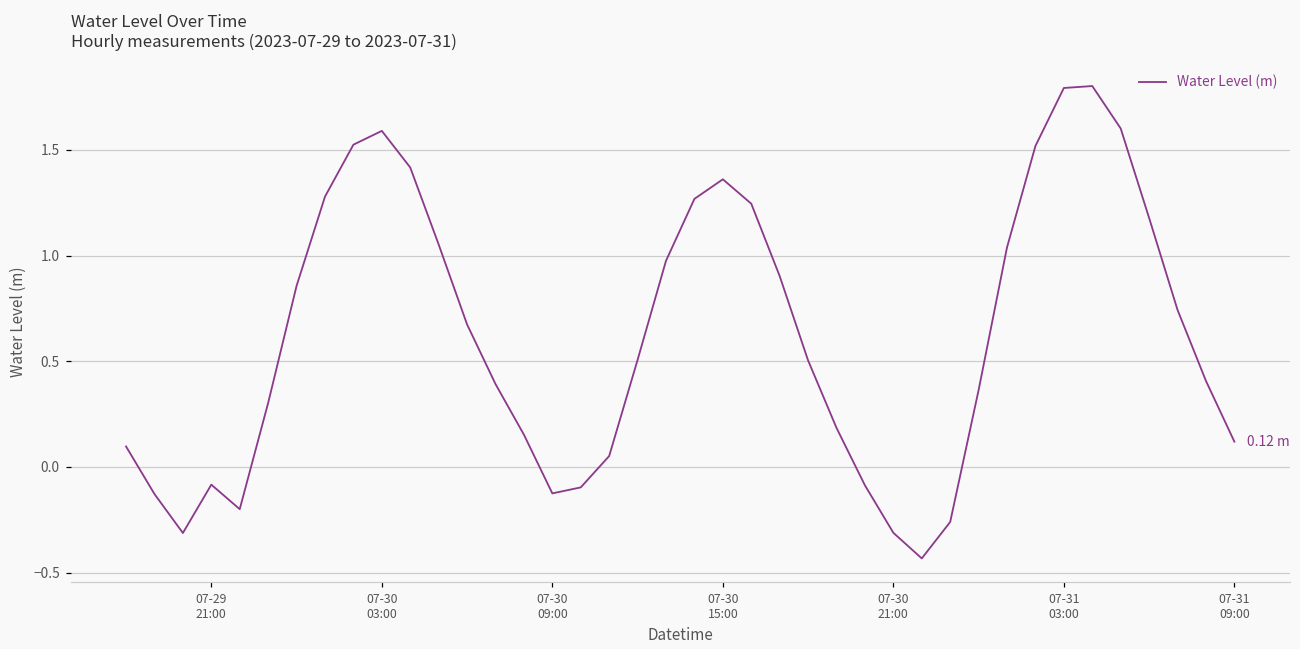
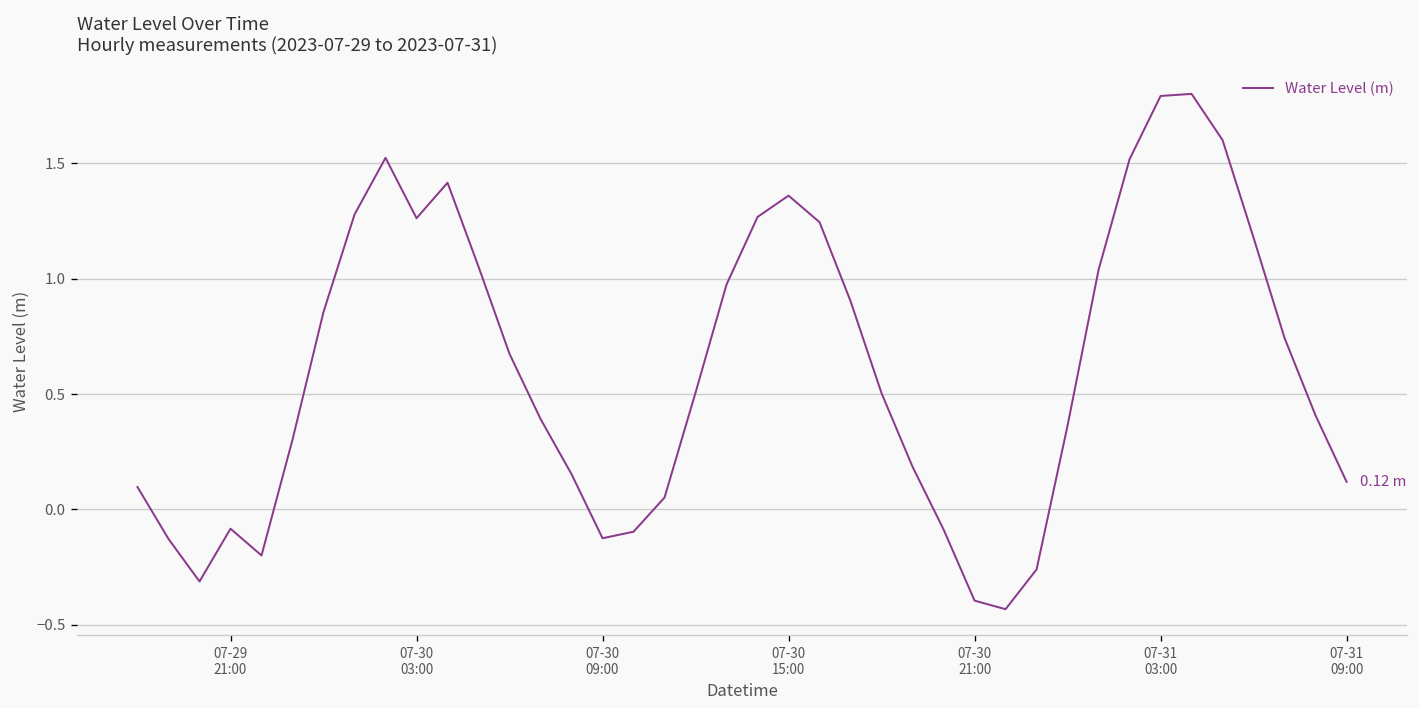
  {
    "07-29 21:00": -0.08,
-   "07-30 03:00": 1.59,
+   "07-30 03:00": 1.26,
    "07-30 09:00": -0.12,
    "07-30 15:00": 1.36,
-   "07-30 21:00": -0.31,
+   "07-30 21:00": -0.40,
    "07-31 03:00": 1.79
  }
